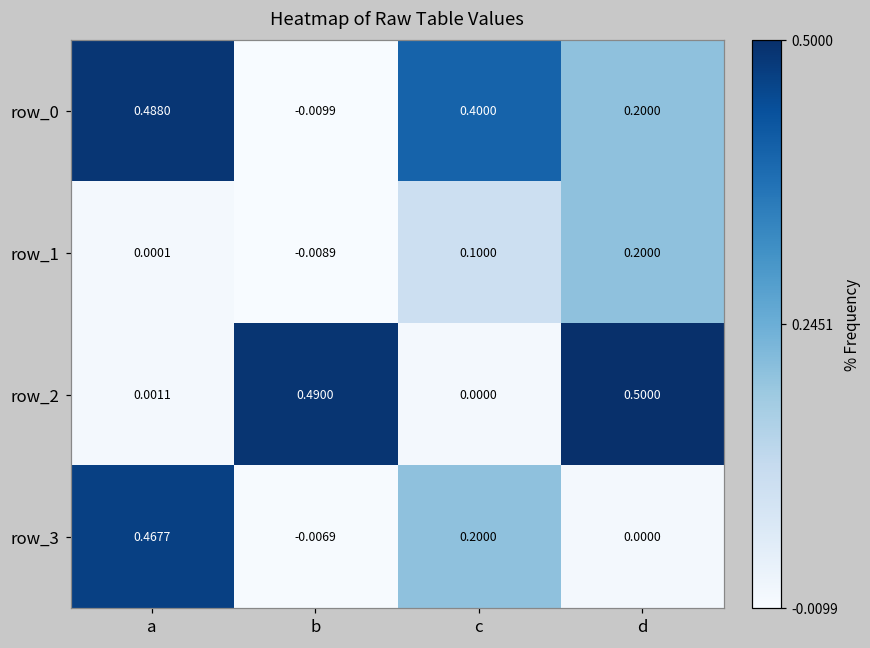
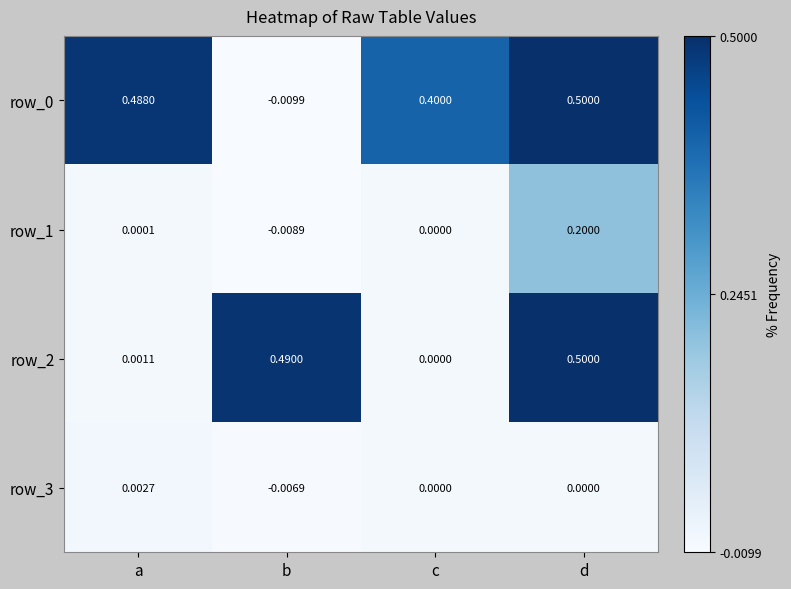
  {
    "row_0": {
      "a": 0.4880,
      "b": -0.0099,
      "c": 0.4000,
-     "d": 0.2000
+     "d": 0.5000
    },
    "row_1": {
      "a": 0.0001,
      "b": -0.0089,
-     "c": 0.1000,
+     "c": 0.0000,
      "d": 0.2000
    },
    "row_2": {
      "a": 0.0011,
      "b": 0.4900,
      "c": 0.0000,
      "d": 0.5000
    },
    "row_3": {
-     "a": 0.4677,
+     "a": 0.0027,
      "b": -0.0069,
-     "c": 0.2000,
+     "c": 0.0000,
      "d": 0.0000
    }
  }
